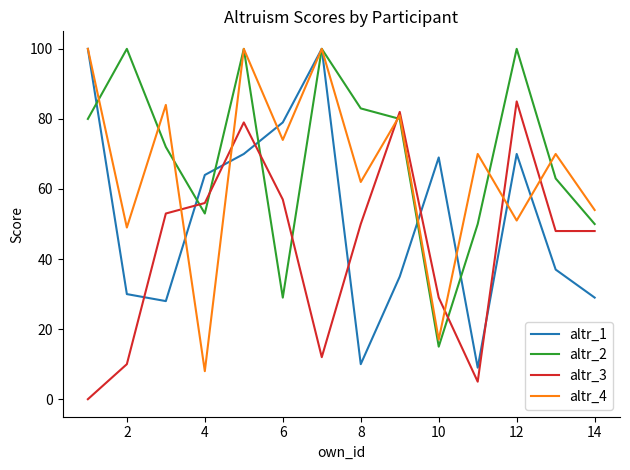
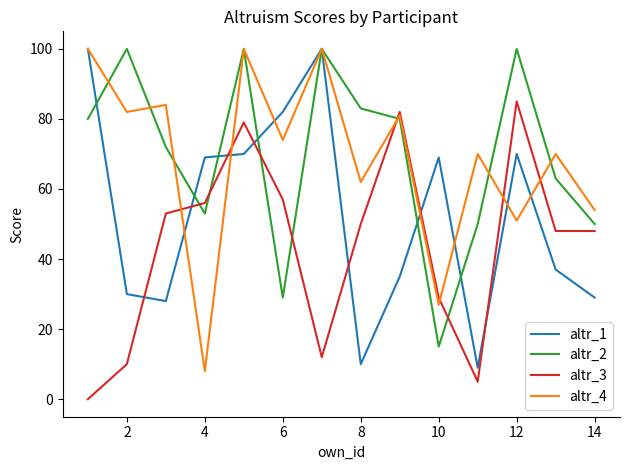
  {
    "altr_1": {
      "2": 30,
-     "4": 64,
-     "6": 79,
+     "4": 69,
+     "6": 82,
      "8": 10,
      "10": 69,
      "12": 70,
      "14": 29
    },
    "altr_2": {
      "2": 100,
      "4": 53,
      "6": 29,
      "8": 83,
      "10": 15,
      "12": 100,
      "14": 50
    },
    "altr_3": {
      "2": 10,
      "4": 56,
      "6": 57,
      "8": 50,
      "10": 29,
      "12": 85,
      "14": 48
    },
    "altr_4": {
-     "2": 49,
+     "2": 82,
      "4": 8,
      "6": 74,
      "8": 62,
-     "10": 17,
+     "10": 27,
      "12": 51,
      "14": 54
    }
  }
